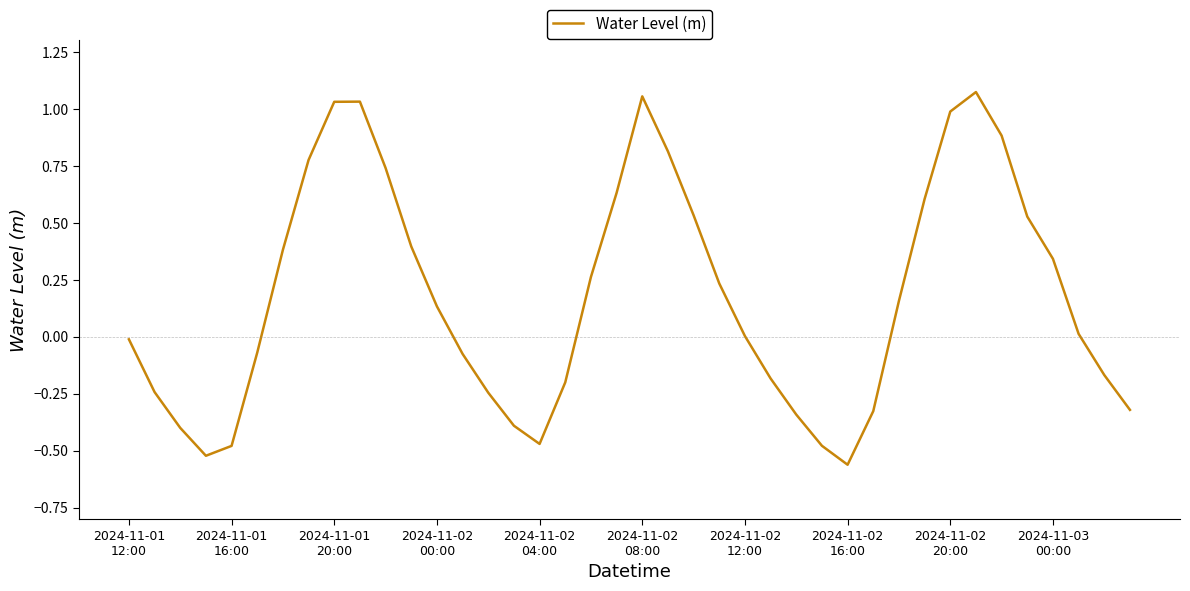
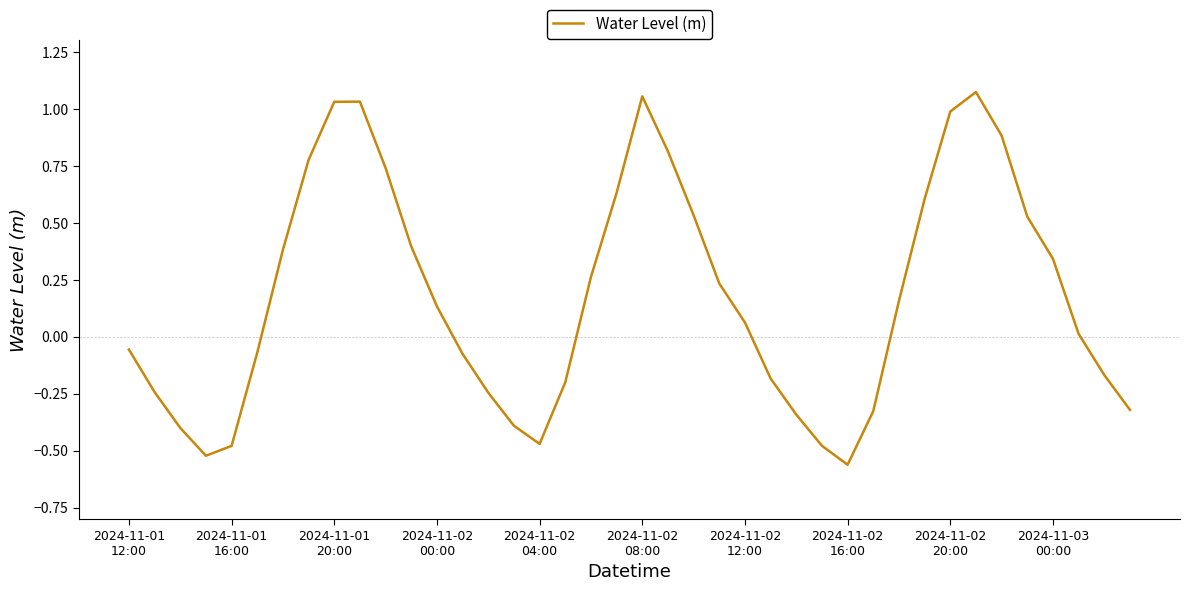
  {
-   "2024-11-01 12:00": -0.01,
+   "2024-11-01 12:00": -0.06,
    "2024-11-01 16:00": -0.48,
    "2024-11-01 20:00": 1.03,
    "2024-11-02 00:00": 0.13,
    "2024-11-02 04:00": -0.47,
    "2024-11-02 08:00": 1.05,
-   "2024-11-02 12:00": 0.00,
+   "2024-11-02 12:00": 0.06,
    "2024-11-02 16:00": -0.56,
    "2024-11-02 20:00": 0.99,
    "2024-11-03 00:00": 0.34
  }
